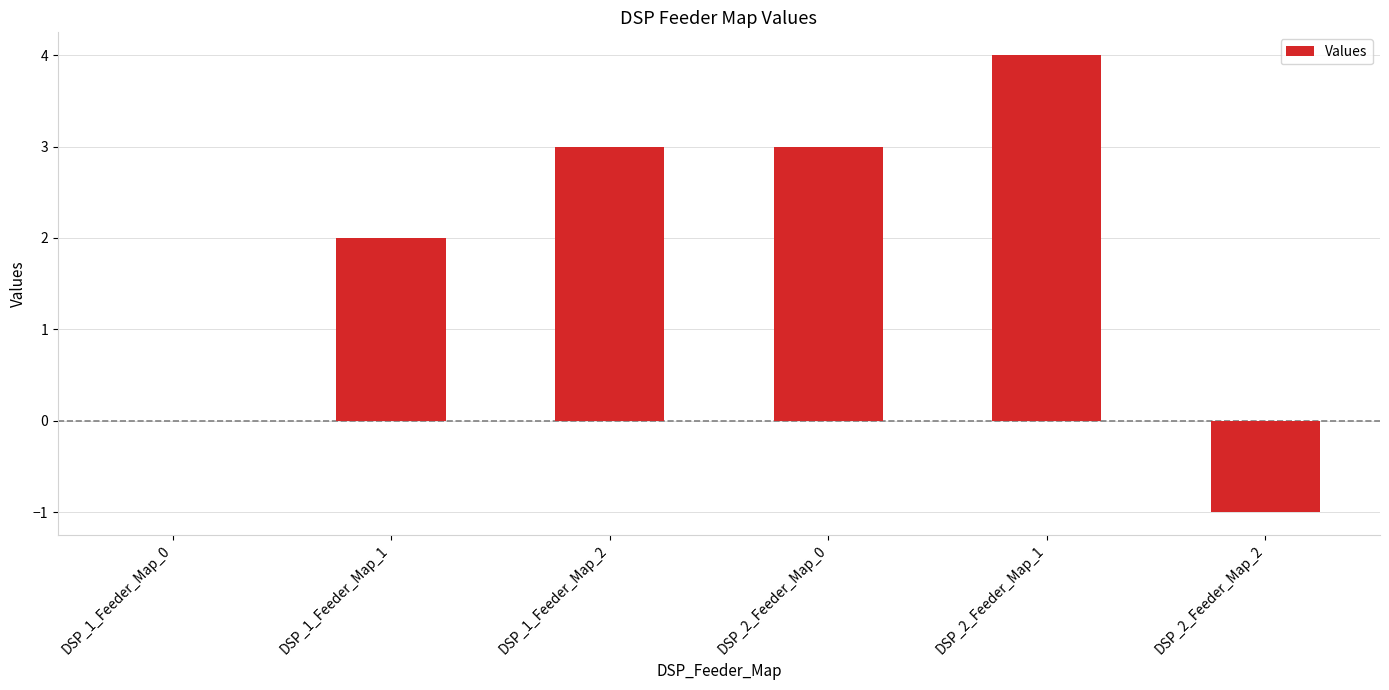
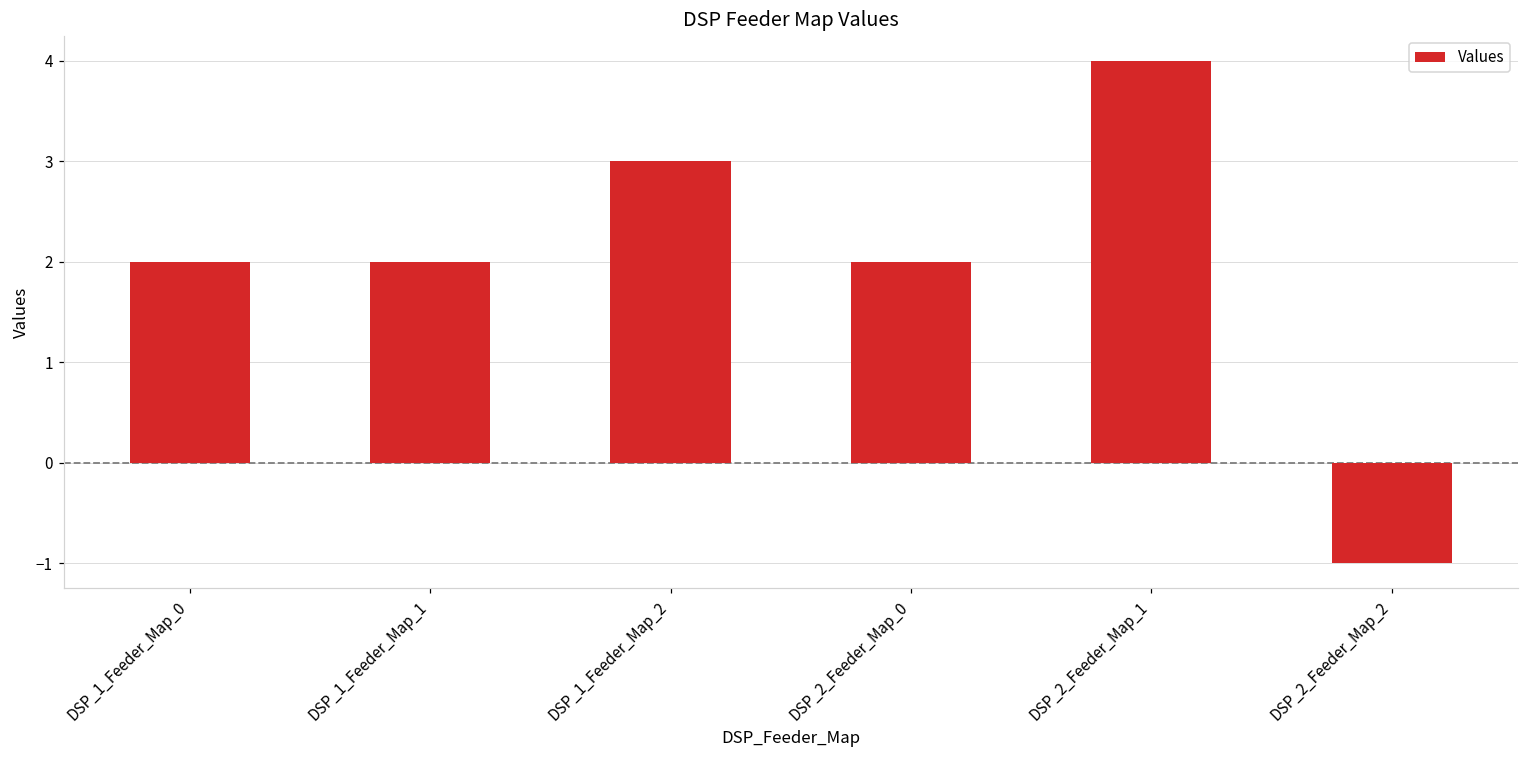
  {
-   "DSP_1_Feeder_Map_0": 0,
+   "DSP_1_Feeder_Map_0": 2,
    "DSP_1_Feeder_Map_1": 2,
    "DSP_1_Feeder_Map_2": 3,
-   "DSP_2_Feeder_Map_0": 3,
+   "DSP_2_Feeder_Map_0": 2,
    "DSP_2_Feeder_Map_1": 4,
    "DSP_2_Feeder_Map_2": -1
  }
